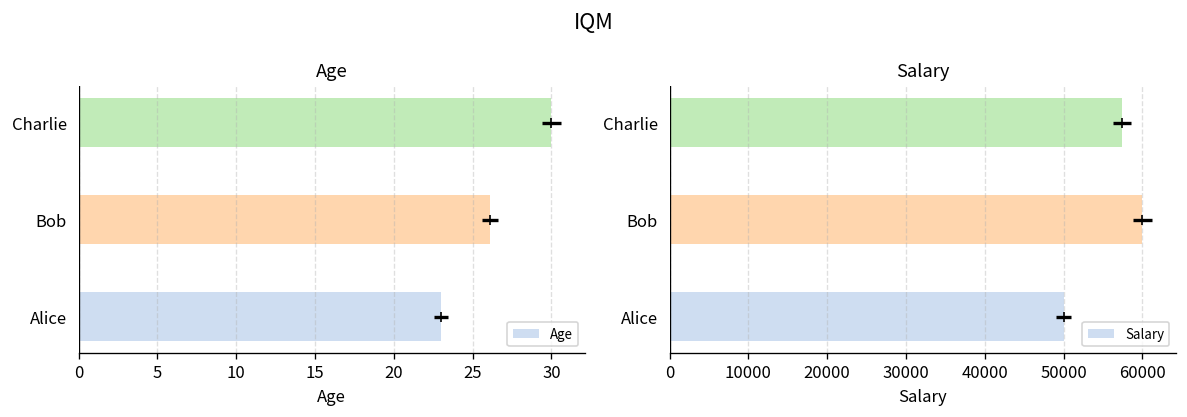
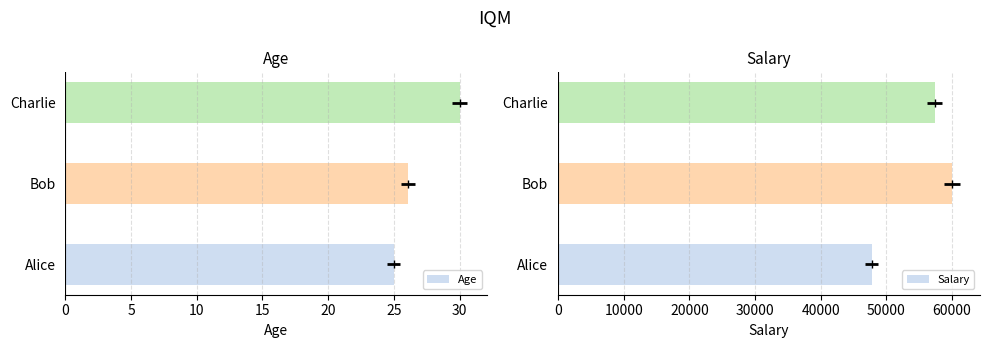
  {
    "Age": {
      "Age": {
        "Charlie": 30,
        "Bob": 26,
-       "Alice": 23
+       "Alice": 25
      }
    },
    "Salary": {
      "Salary": {
        "Charlie": 57000,
        "Bob": 60000,
-       "Alice": 50000
+       "Alice": 48000
      }
    }
  }
